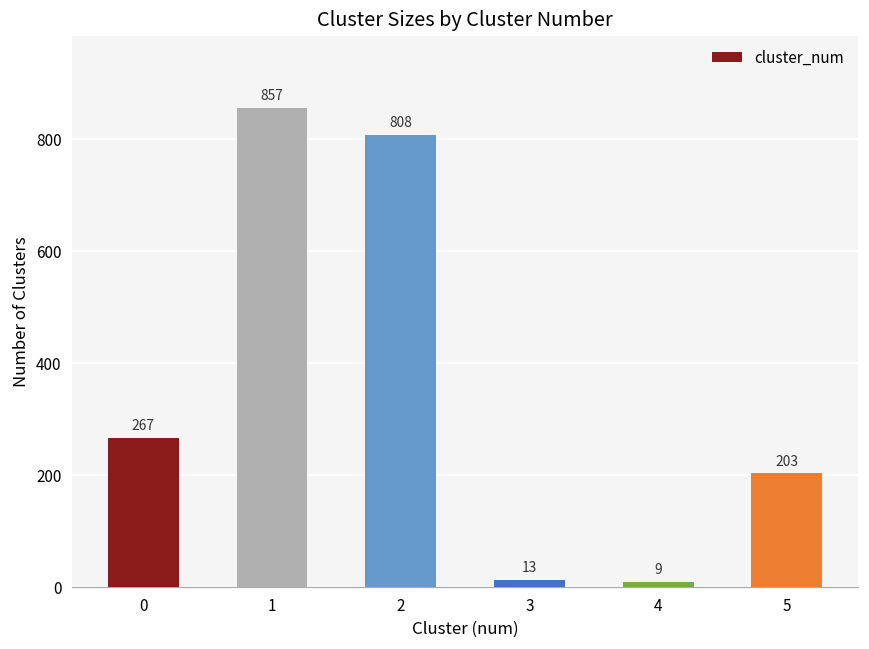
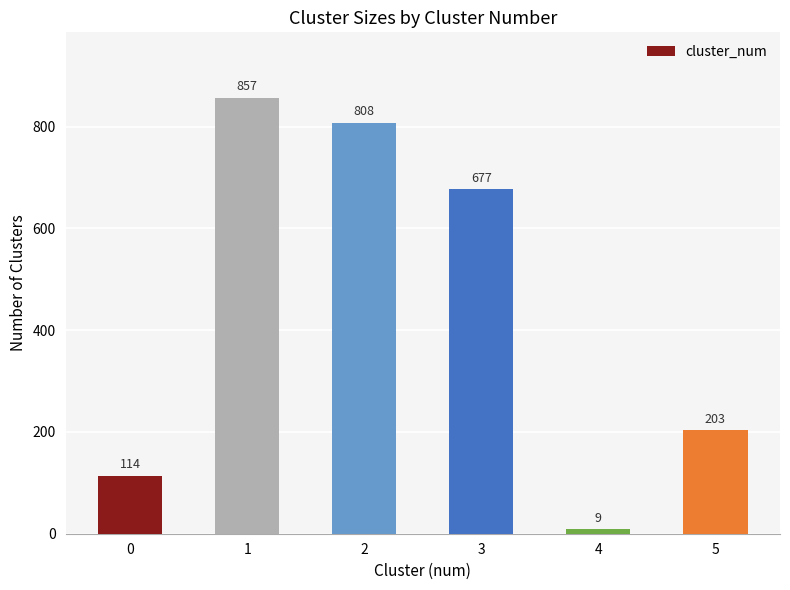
  {
-   "0": 267,
+   "0": 114,
    "1": 857,
    "2": 808,
-   "3": 13,
+   "3": 677,
    "4": 9,
    "5": 203
  }
